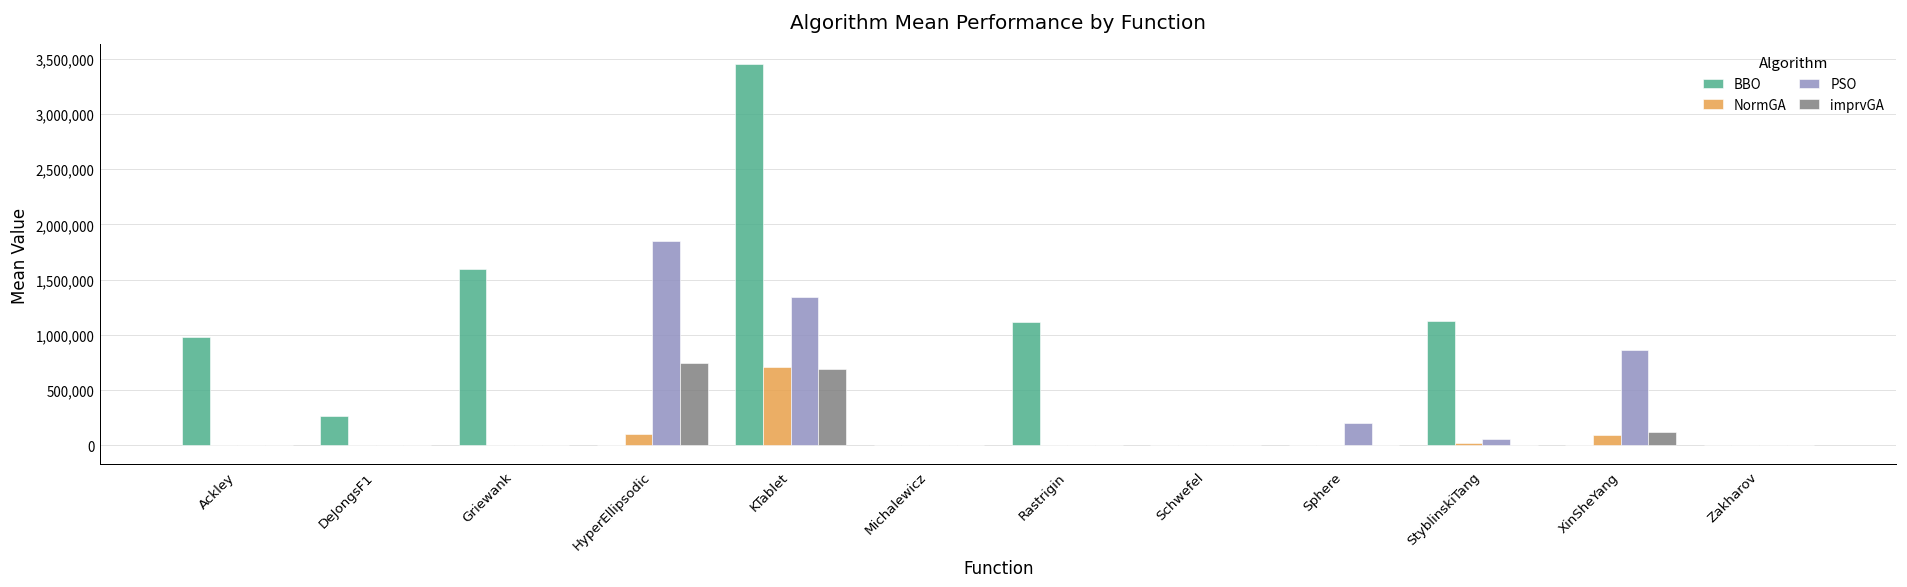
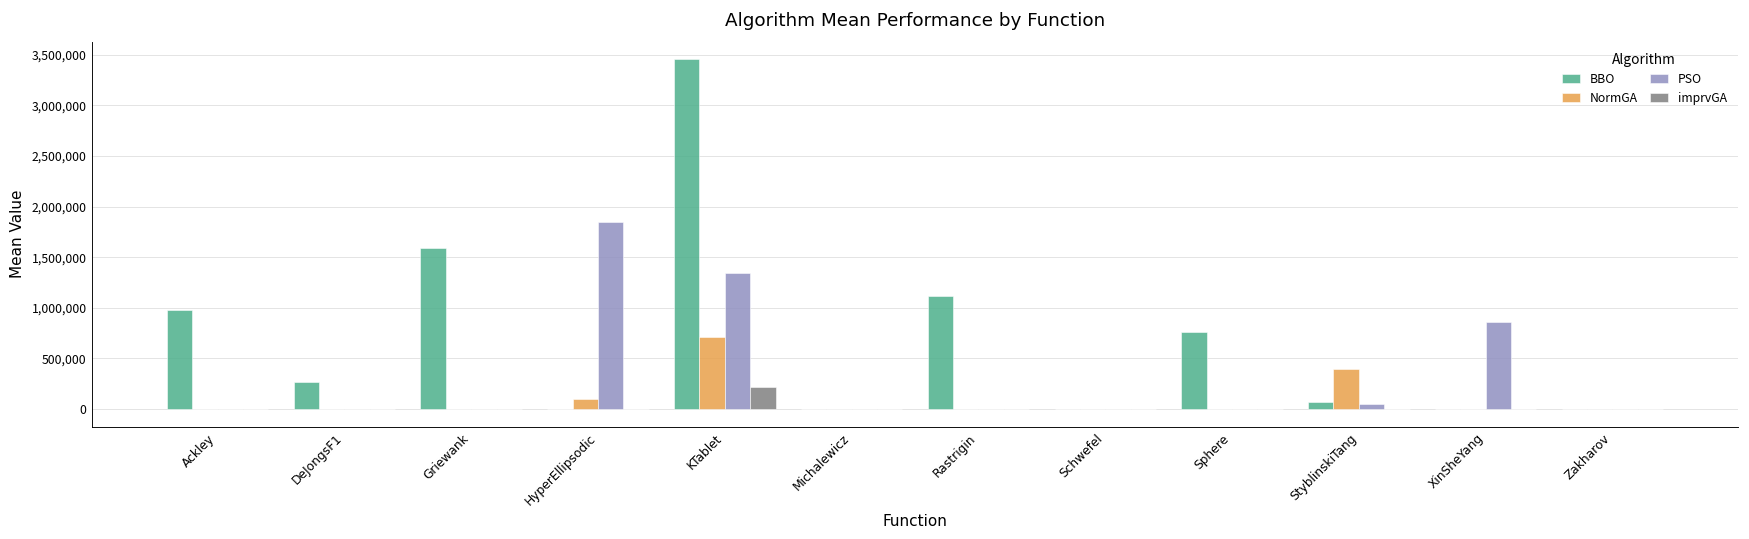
  {
    "BBO": {
      "Ackley": "1,000,000",
      "DeJongsF1": "300,000",
      "Griewank": "1,600,000",
      "KTablet": "3,500,000",
      "Rastrigin": "1,100,000",
-     "Sphere": "0",
-     "StyblinskiTang": "1,100,000"
+     "Sphere": "800,000",
+     "StyblinskiTang": "100,000"
    },
    "NormGA": {
      "HyperEllipsodic": "100,000",
      "KTablet": "700,000",
-     "StyblinskiTang": "0",
-     "XinSheYang": "100,000"
+     "StyblinskiTang": "400,000",
+     "XinSheYang": "0"
    },
    "PSO": {
      "HyperEllipsodic": "1,800,000",
      "KTablet": "1,300,000",
-     "Sphere": "200,000",
+     "Sphere": "0",
      "StyblinskiTang": "100,000",
      "XinSheYang": "900,000"
    },
    "imprvGA": {
-     "HyperEllipsodic": "700,000",
-     "KTablet": "700,000",
-     "XinSheYang": "100,000"
+     "HyperEllipsodic": "0",
+     "KTablet": "200,000",
+     "XinSheYang": "0"
    }
  }
